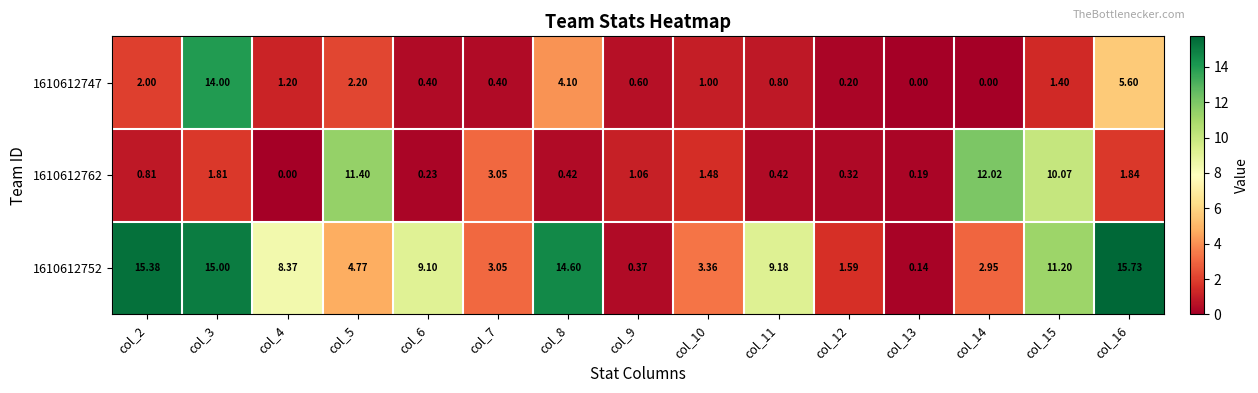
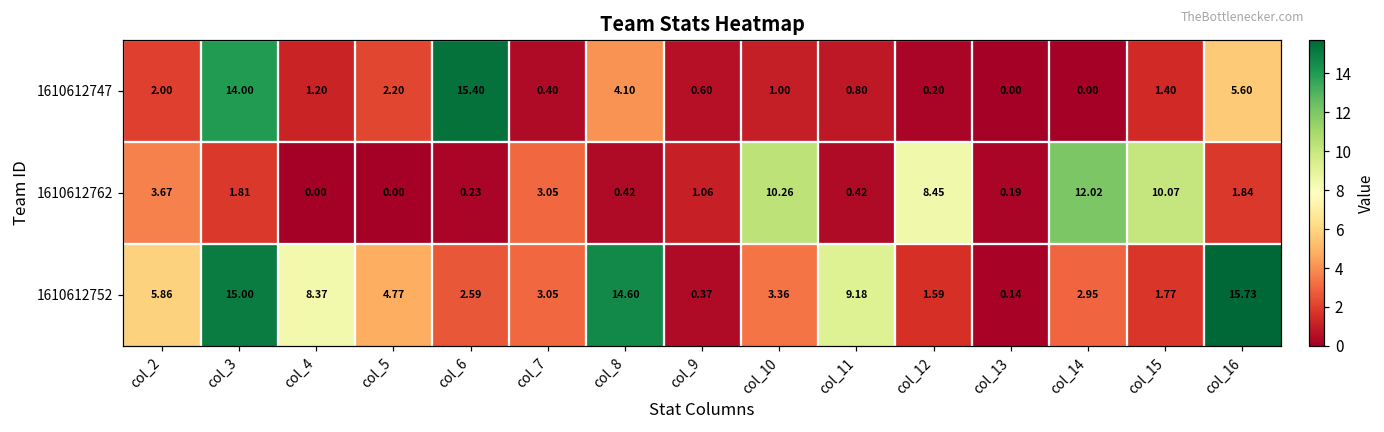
  {
    "1610612747": {
      "col_2": 2.00,
      "col_3": 14.00,
      "col_4": 1.20,
      "col_5": 2.20,
-     "col_6": 0.40,
+     "col_6": 15.40,
      "col_7": 0.40,
      "col_8": 4.10,
      "col_9": 0.60,
      "col_10": 1.00,
      "col_11": 0.80,
      "col_12": 0.20,
      "col_13": 0.00,
      "col_14": 0.00,
      "col_15": 1.40,
      "col_16": 5.60
    },
    "1610612762": {
-     "col_2": 0.81,
+     "col_2": 3.67,
      "col_3": 1.81,
      "col_4": 0.00,
-     "col_5": 11.40,
+     "col_5": 0.00,
      "col_6": 0.23,
      "col_7": 3.05,
      "col_8": 0.42,
      "col_9": 1.06,
-     "col_10": 1.48,
+     "col_10": 10.26,
      "col_11": 0.42,
-     "col_12": 0.32,
+     "col_12": 8.45,
      "col_13": 0.19,
      "col_14": 12.02,
      "col_15": 10.07,
      "col_16": 1.84
    },
    "1610612752": {
-     "col_2": 15.38,
+     "col_2": 5.86,
      "col_3": 15.00,
      "col_4": 8.37,
      "col_5": 4.77,
-     "col_6": 9.10,
+     "col_6": 2.59,
      "col_7": 3.05,
      "col_8": 14.60,
      "col_9": 0.37,
      "col_10": 3.36,
      "col_11": 9.18,
      "col_12": 1.59,
      "col_13": 0.14,
      "col_14": 2.95,
-     "col_15": 11.20,
+     "col_15": 1.77,
      "col_16": 15.73
    }
  }
